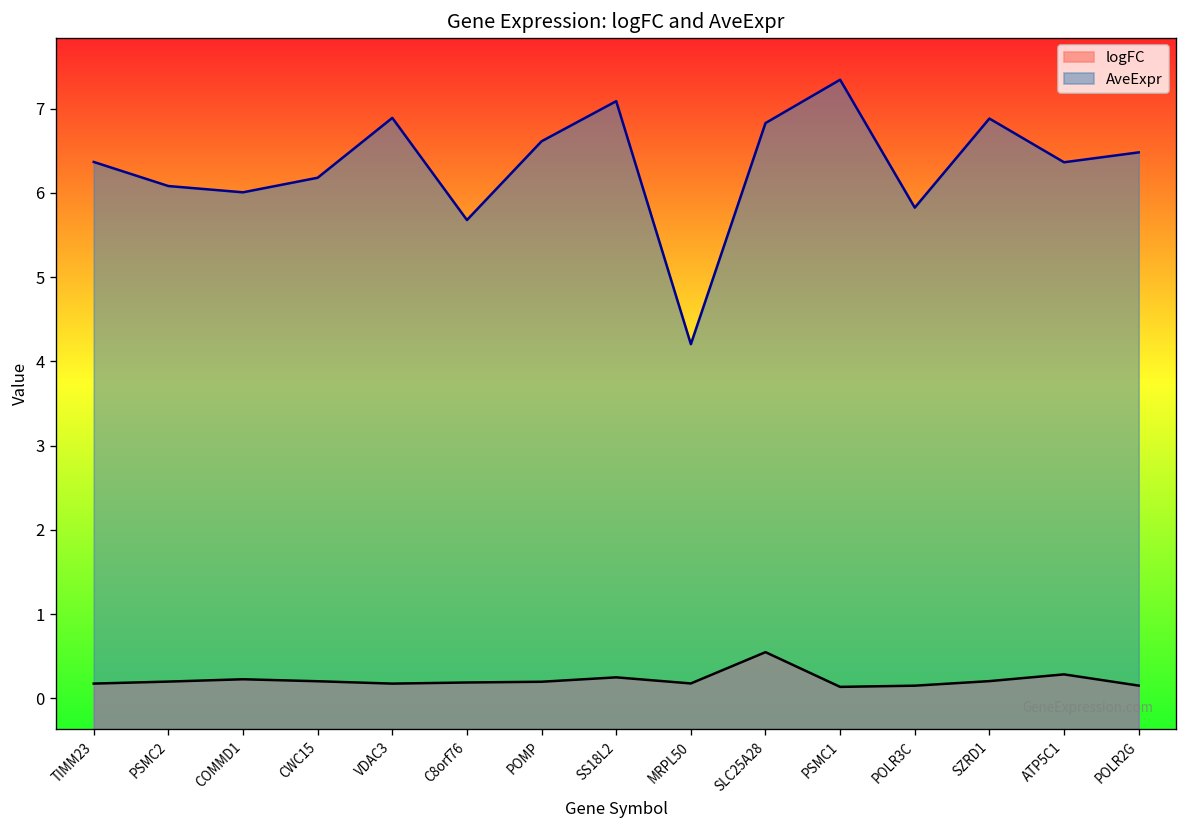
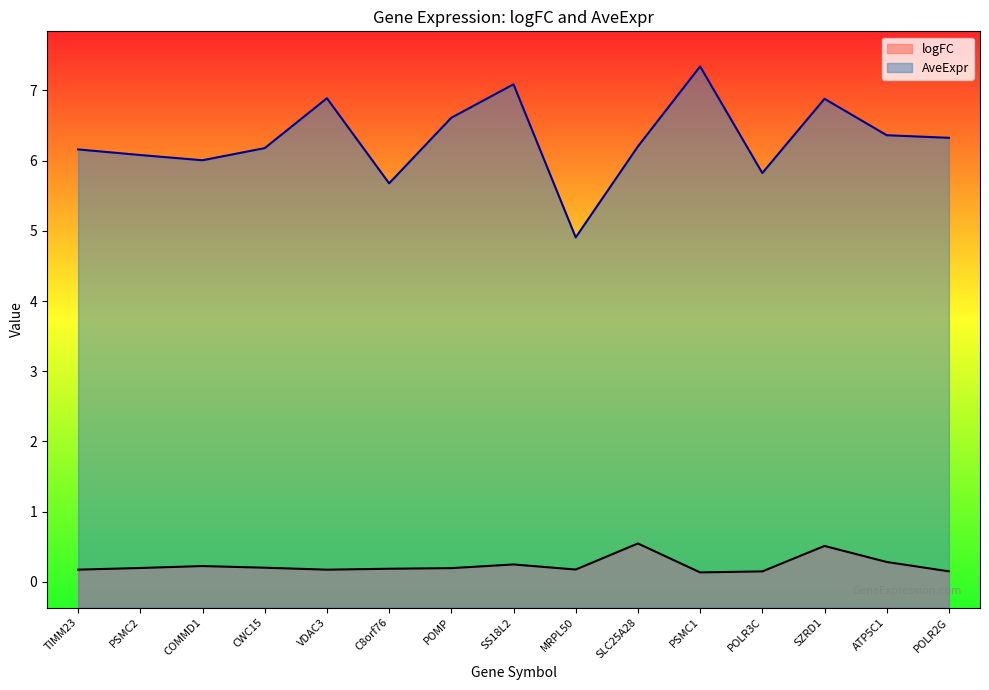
  {
    "logFC": {
      "TIMM23": 0.2,
      "PSMC2": 0.2,
      "COMMD1": 0.2,
      "CWC15": 0.2,
      "VDAC3": 0.2,
      "C8orf76": 0.2,
      "POMP": 0.2,
      "SS18L2": 0.2,
      "MRPL50": 0.2,
      "SLC25A28": 0.5,
      "PSMC1": 0.1,
      "POLR3C": 0.1,
-     "SZRD1": 0.2,
+     "SZRD1": 0.5,
      "ATP5C1": 0.3,
      "POLR2G": 0.2
    },
    "AveExpr": {
-     "TIMM23": 6.4,
+     "TIMM23": 6.2,
      "PSMC2": 6.1,
      "COMMD1": 6.0,
      "CWC15": 6.2,
      "VDAC3": 6.9,
      "C8orf76": 5.7,
      "POMP": 6.6,
      "SS18L2": 7.1,
-     "MRPL50": 4.2,
-     "SLC25A28": 6.8,
+     "MRPL50": 4.9,
+     "SLC25A28": 6.2,
      "PSMC1": 7.3,
      "POLR3C": 5.8,
      "SZRD1": 6.9,
      "ATP5C1": 6.4,
-     "POLR2G": 6.5
+     "POLR2G": 6.3
    }
  }
